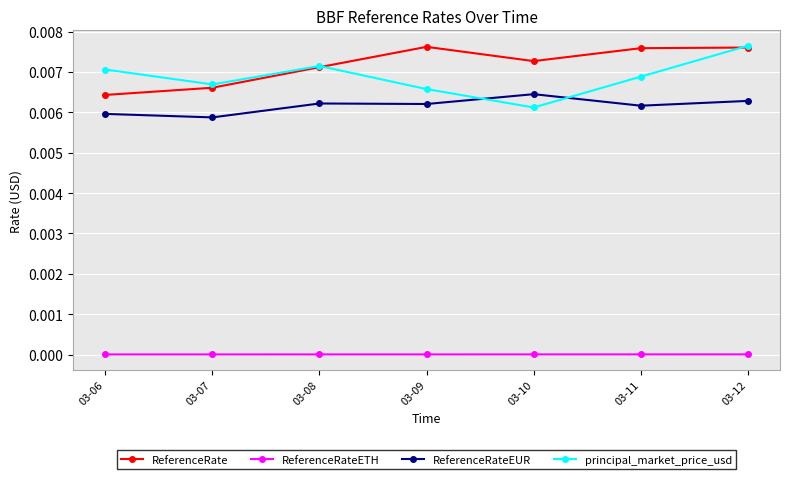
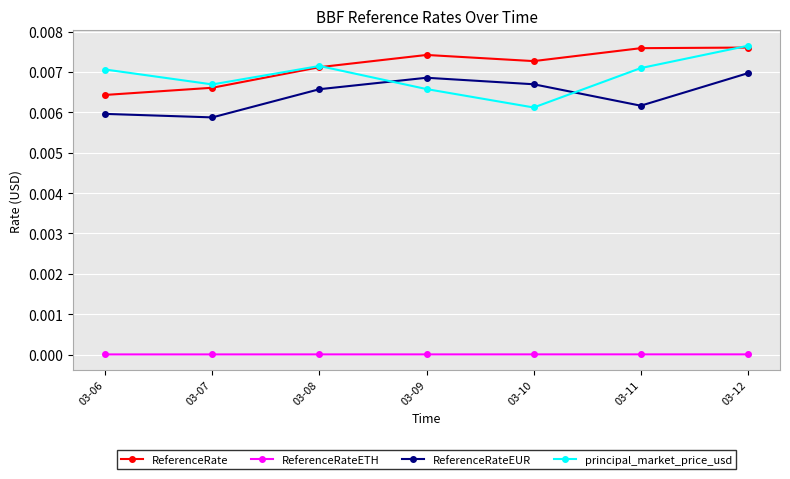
  {
    "ReferenceRate": {
      "03-06": 0.0064,
      "03-07": 0.0066,
-     "03-09": 0.0076,
+     "03-09": 0.0074,
      "03-10": 0.0073,
      "03-11": 0.0076
    },
    "ReferenceRateETH": {
      "03-06": 0.0000,
      "03-07": 0.0000,
      "03-08": 0.0000,
      "03-09": 0.0000,
      "03-10": 0.0000,
      "03-11": 0.0000,
      "03-12": 0.0000
    },
    "ReferenceRateEUR": {
      "03-06": 0.0060,
      "03-07": 0.0059,
-     "03-08": 0.0062,
-     "03-09": 0.0062,
-     "03-10": 0.0064,
+     "03-08": 0.0066,
+     "03-09": 0.0069,
+     "03-10": 0.0067,
      "03-11": 0.0062,
-     "03-12": 0.0063
+     "03-12": 0.0070
    },
    "principal_market_price_usd": {
      "03-06": 0.0071,
      "03-07": 0.0067,
      "03-09": 0.0066,
      "03-10": 0.0061,
-     "03-11": 0.0069
+     "03-11": 0.0071
    }
  }
